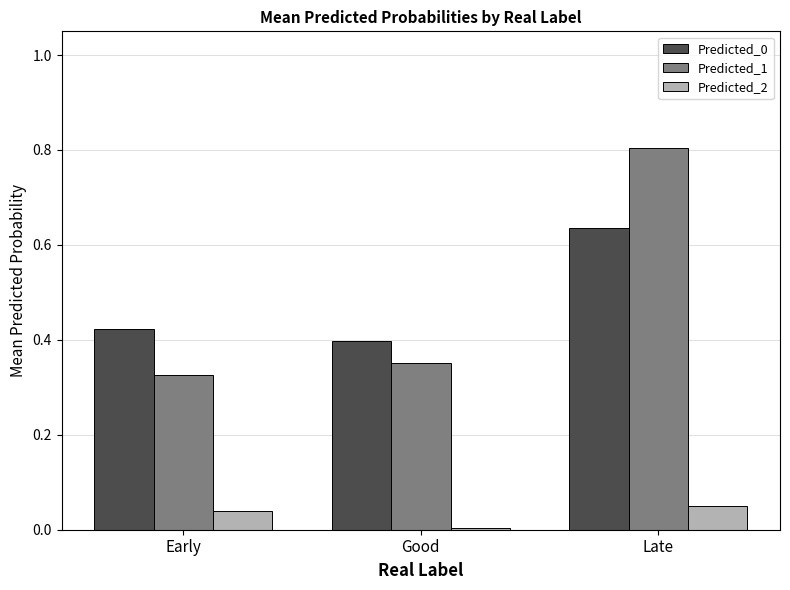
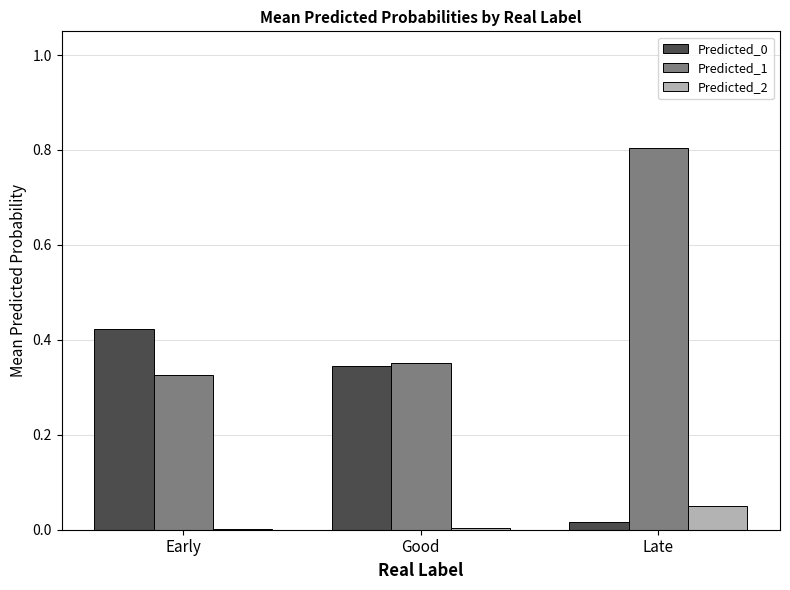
  {
    "Predicted_0": {
      "Early": 0.42,
-     "Good": 0.40,
-     "Late": 0.64
+     "Good": 0.35,
+     "Late": 0.02
    },
    "Predicted_1": {
      "Early": 0.33,
      "Good": 0.35,
      "Late": 0.80
    },
    "Predicted_2": {
-     "Early": 0.04,
+     "Early": 0.00,
      "Late": 0.05
    }
  }
